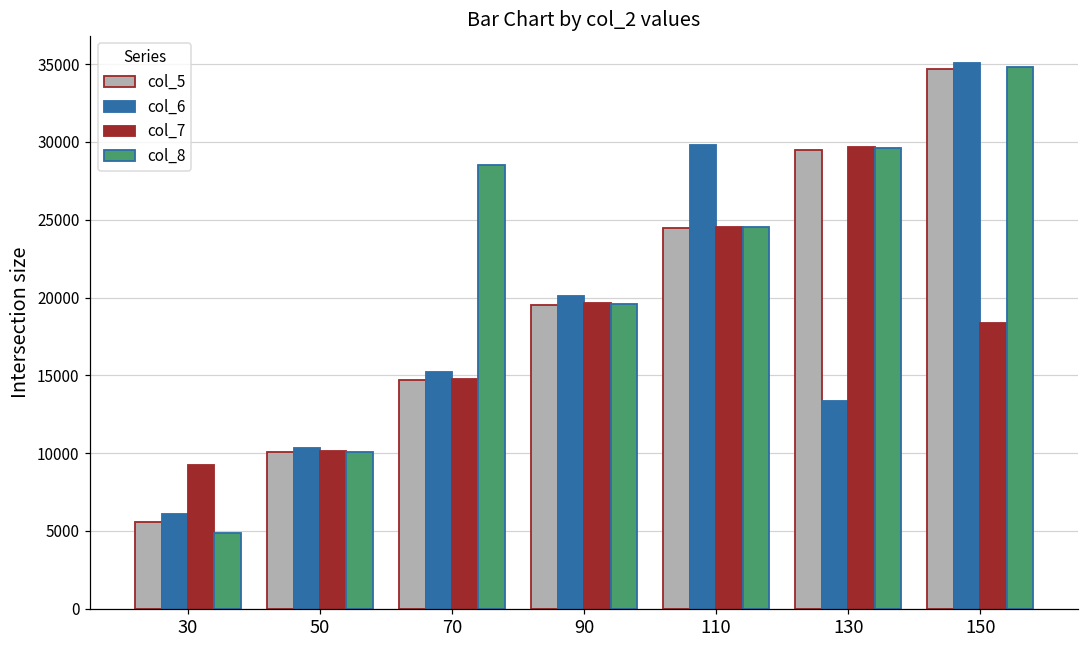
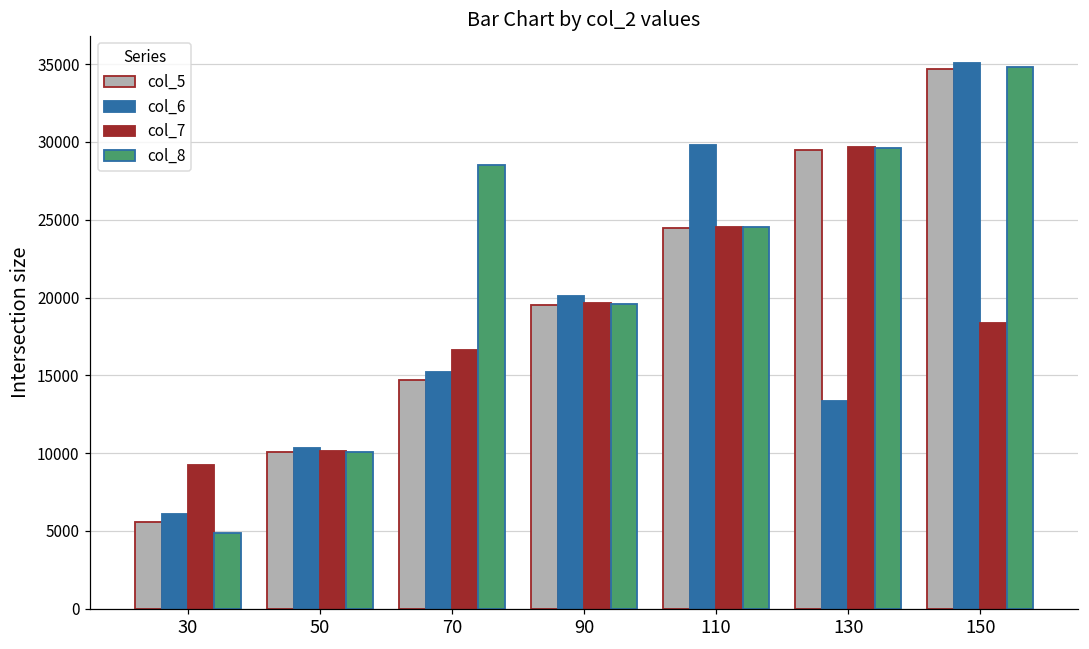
  {
    "col_5": {
      "30": 5600,
      "50": 10000,
      "70": 14700,
      "90": 19500,
      "110": 24500,
      "130": 29500,
      "150": 34700
    },
    "col_6": {
      "30": 6100,
      "50": 10400,
      "70": 15200,
      "90": 20100,
      "110": 29800,
      "130": 13300,
      "150": 35100
    },
    "col_7": {
      "30": 9200,
      "50": 10100,
-     "70": 14800,
+     "70": 16600,
      "90": 19600,
      "110": 24600,
      "130": 29600,
      "150": 18400
    },
    "col_8": {
      "30": 4900,
      "50": 10100,
      "70": 28500,
      "90": 19600,
      "110": 24500,
      "130": 29600,
      "150": 34800
    }
  }
